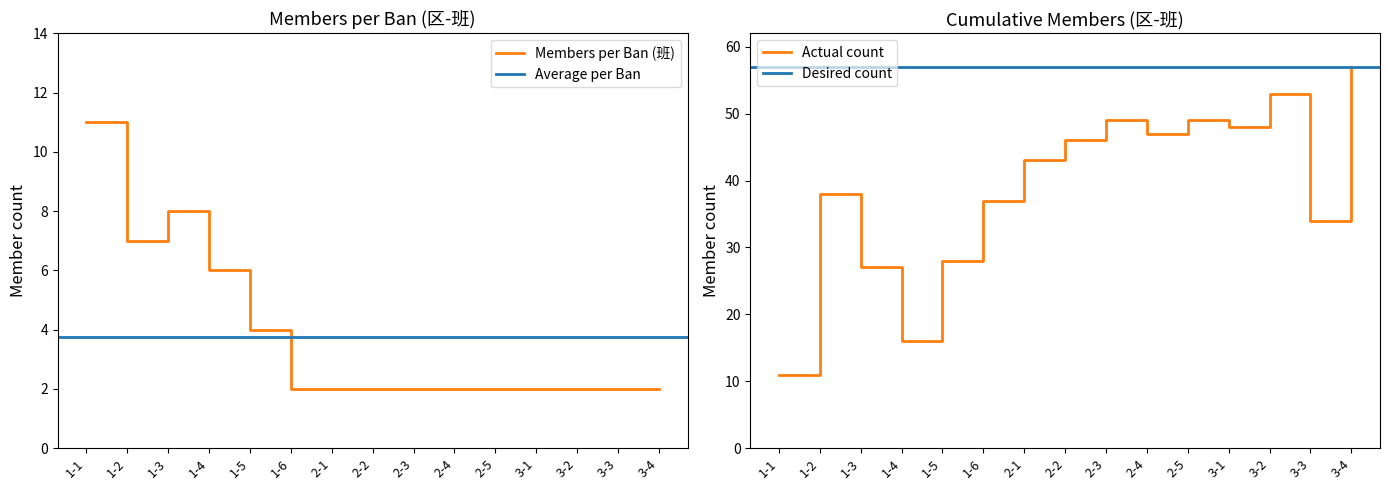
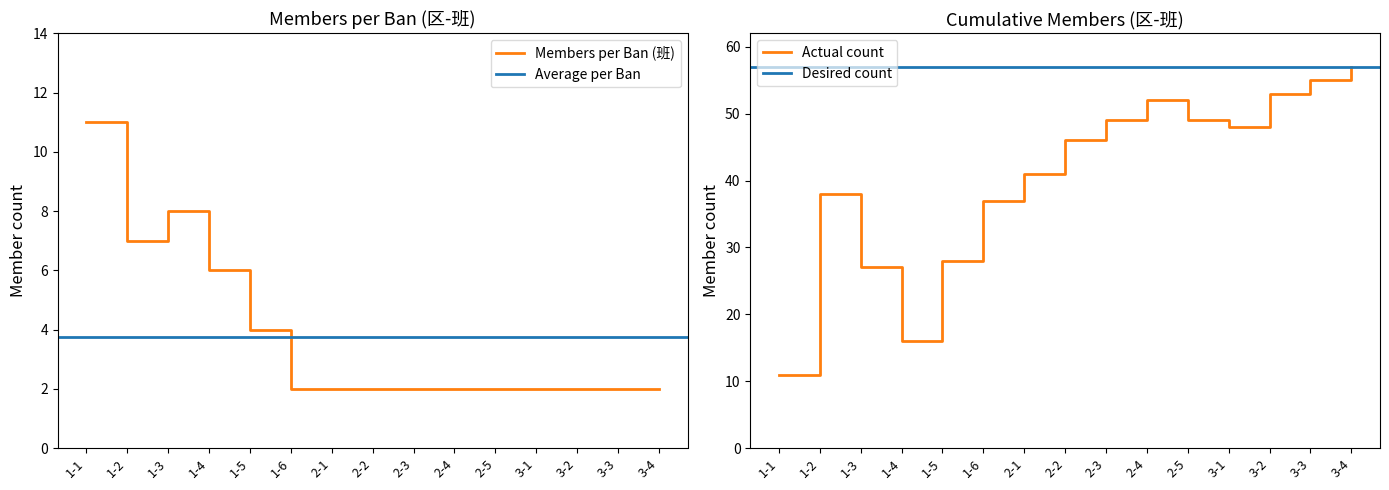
  {
    "Members per Ban (区-班)": {
      "1-1": 11.0,
      "1-2": 7.0,
      "1-3": 8.0,
      "1-4": 6.0,
      "1-5": 4.0,
      "1-6": 2.0,
      "2-1": 2.0,
      "2-2": 2.0,
      "2-3": 2.0,
      "2-4": 2.0,
      "2-5": 2.0,
      "3-1": 2.0,
      "3-2": 2.0,
      "3-3": 2.0,
      "3-4": 2.0
    },
    "Cumulative Members (区-班)": {
      "1-1": 11,
      "1-2": 38,
      "1-3": 27,
      "1-4": 16,
      "1-5": 28,
      "1-6": 37,
-     "2-1": 43,
+     "2-1": 41,
      "2-2": 46,
      "2-3": 49,
-     "2-4": 47,
+     "2-4": 52,
      "2-5": 49,
      "3-1": 48,
      "3-2": 53,
-     "3-3": 34,
+     "3-3": 55,
      "3-4": 57
    }
  }
